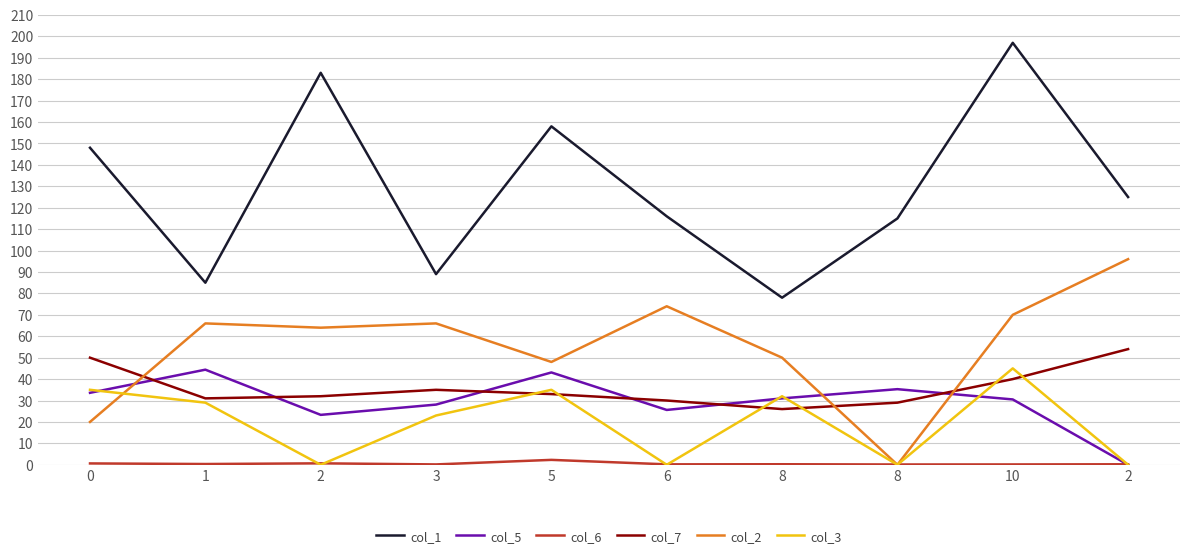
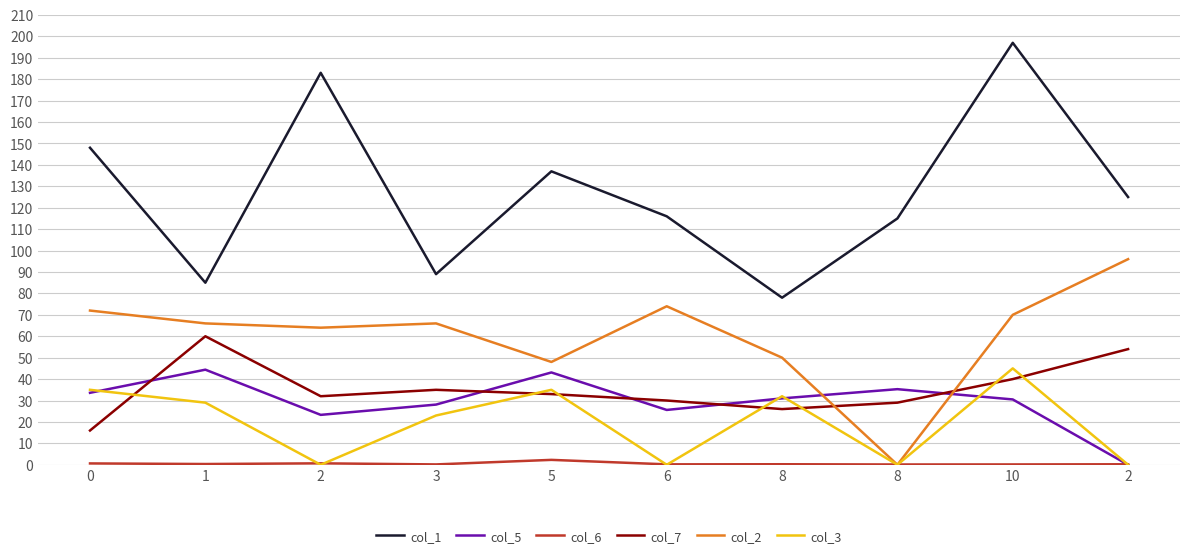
  {
    "col_1": {
      "0": 148,
      "1": 85,
      "3": 89,
-     "5": 158,
+     "5": 137,
      "6": 116,
      "10": 197
    },
    "col_5": {
      "0": 34,
      "1": 44,
      "3": 28,
      "5": 43,
      "6": 26,
      "10": 31
    },
    "col_6": {
      "0": 1,
      "1": 0,
      "3": 0,
      "5": 2,
      "10": 0
    },
    "col_7": {
-     "0": 50,
-     "1": 31,
+     "0": 16,
+     "1": 60,
      "3": 35,
      "5": 33,
      "6": 30,
      "10": 40
    },
    "col_2": {
-     "0": 20,
+     "0": 72,
      "1": 66,
      "3": 66,
      "5": 48,
      "6": 74,
      "10": 70
    },
    "col_3": {
      "0": 35,
      "1": 29,
      "3": 23,
      "5": 35,
      "10": 45
    }
  }
